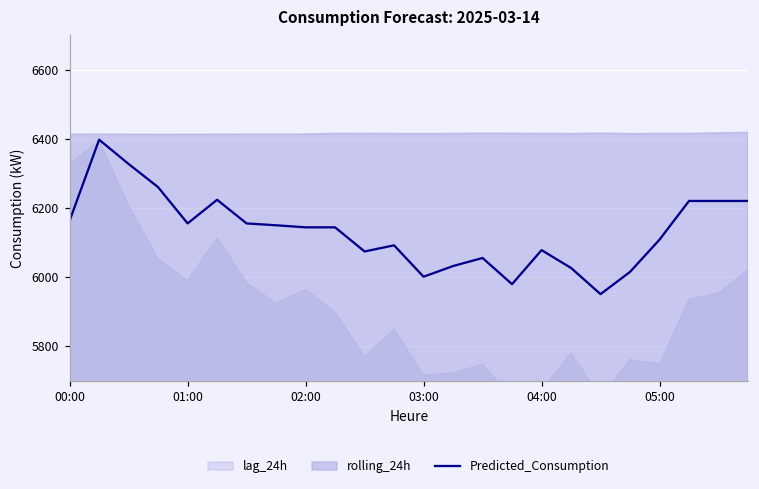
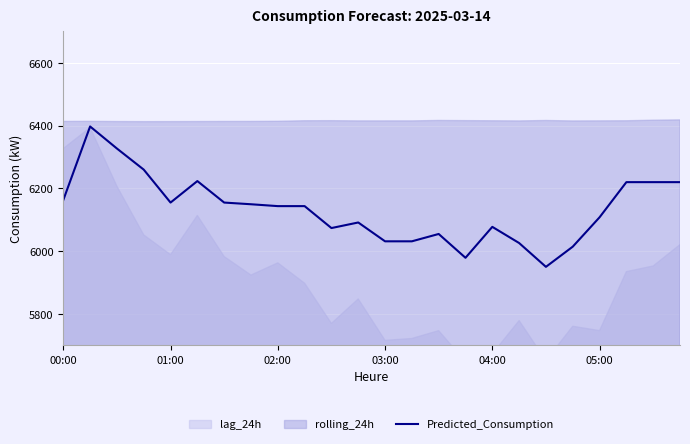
  {
    "Predicted_Consumption": {
      "00:00": 6160,
      "01:00": 6160,
      "02:00": 6140,
-     "03:00": 6000,
+     "03:00": 6030,
      "04:00": 6080,
      "05:00": 6110
    }
  }
